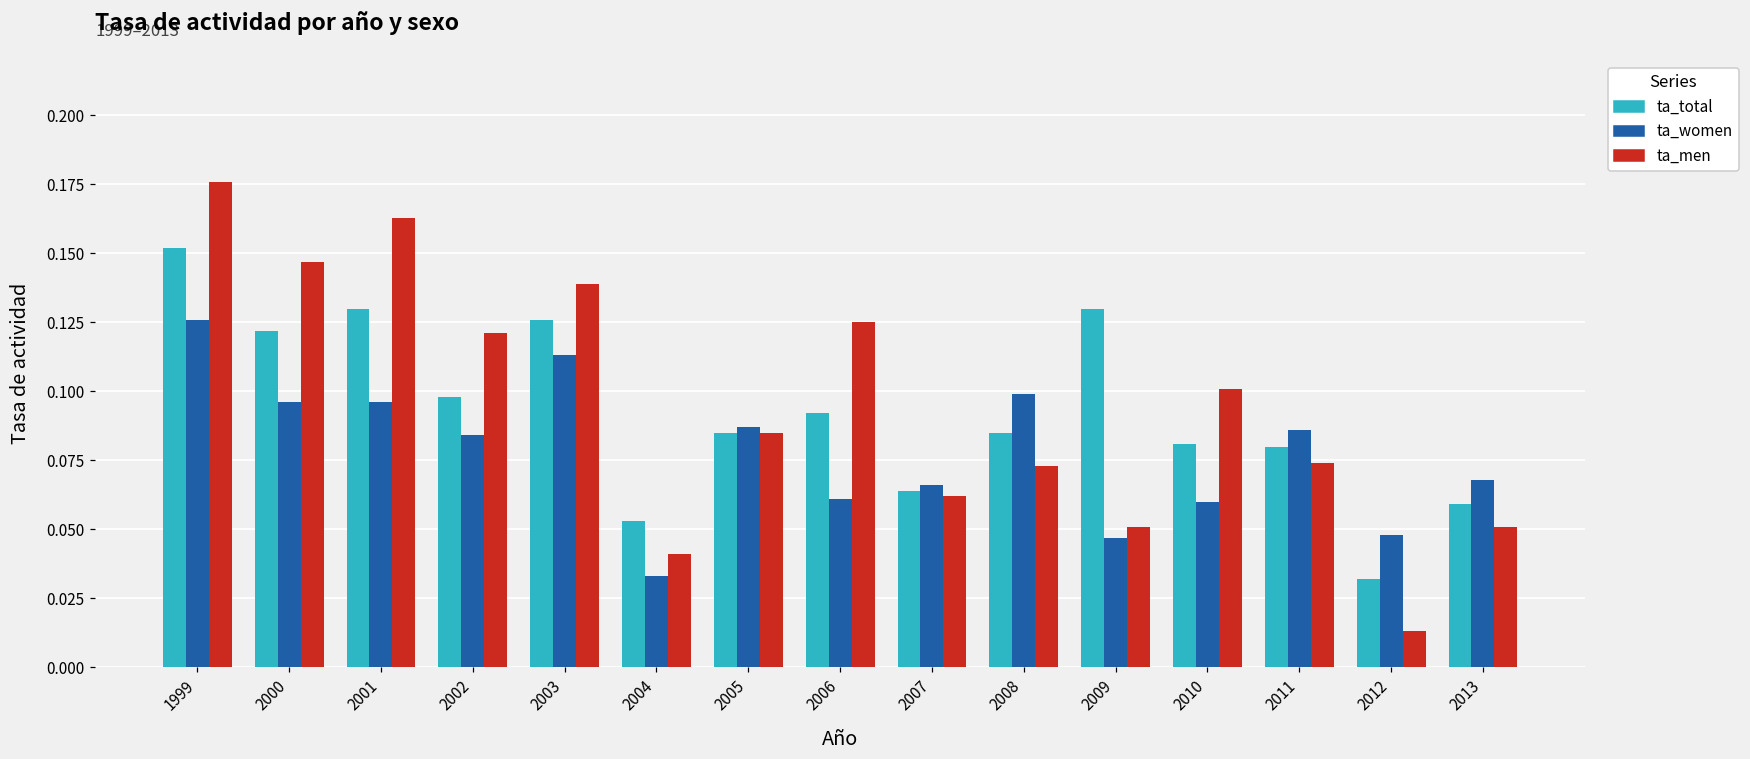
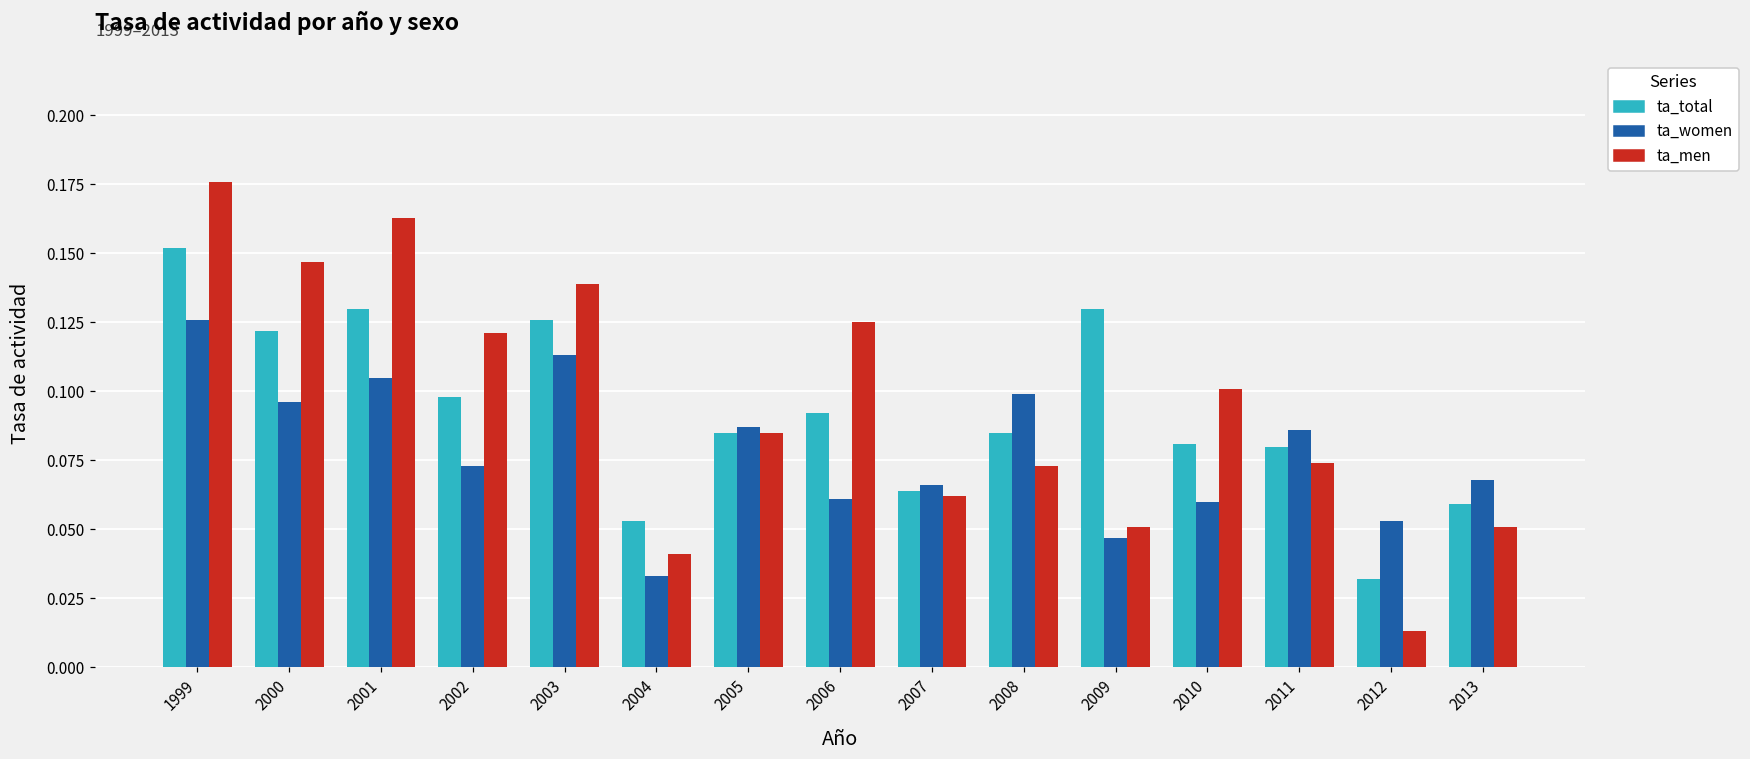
  {
    "ta_total": {
      "1999": 0.152,
      "2000": 0.122,
      "2001": 0.130,
      "2002": 0.098,
      "2003": 0.126,
      "2004": 0.053,
      "2005": 0.085,
      "2006": 0.092,
      "2007": 0.064,
      "2008": 0.085,
      "2009": 0.130,
      "2010": 0.081,
      "2011": 0.080,
      "2012": 0.032,
      "2013": 0.059
    },
    "ta_women": {
      "1999": 0.126,
      "2000": 0.096,
-     "2001": 0.096,
-     "2002": 0.084,
+     "2001": 0.105,
+     "2002": 0.073,
      "2003": 0.113,
      "2004": 0.033,
      "2005": 0.087,
      "2006": 0.061,
      "2007": 0.066,
      "2008": 0.099,
      "2009": 0.047,
      "2010": 0.060,
      "2011": 0.086,
-     "2012": 0.048,
+     "2012": 0.053,
      "2013": 0.068
    },
    "ta_men": {
      "1999": 0.176,
      "2000": 0.147,
      "2001": 0.163,
      "2002": 0.121,
      "2003": 0.139,
      "2004": 0.041,
      "2005": 0.085,
      "2006": 0.125,
      "2007": 0.062,
      "2008": 0.073,
      "2009": 0.051,
      "2010": 0.101,
      "2011": 0.074,
      "2012": 0.013,
      "2013": 0.051
    }
  }
